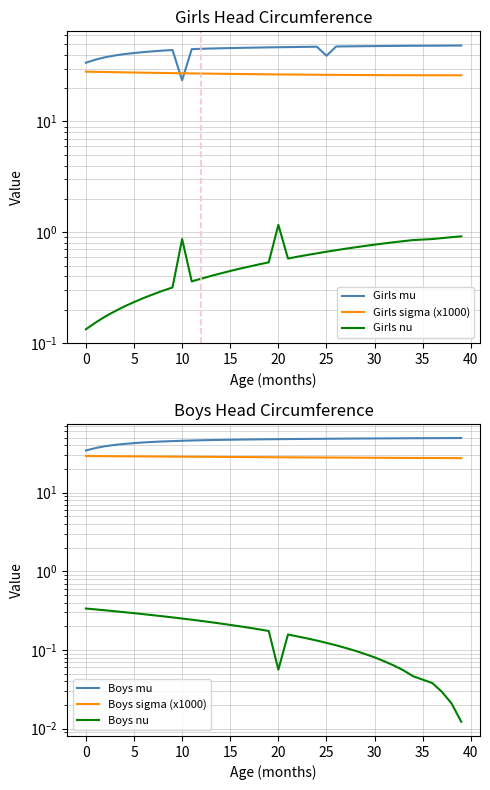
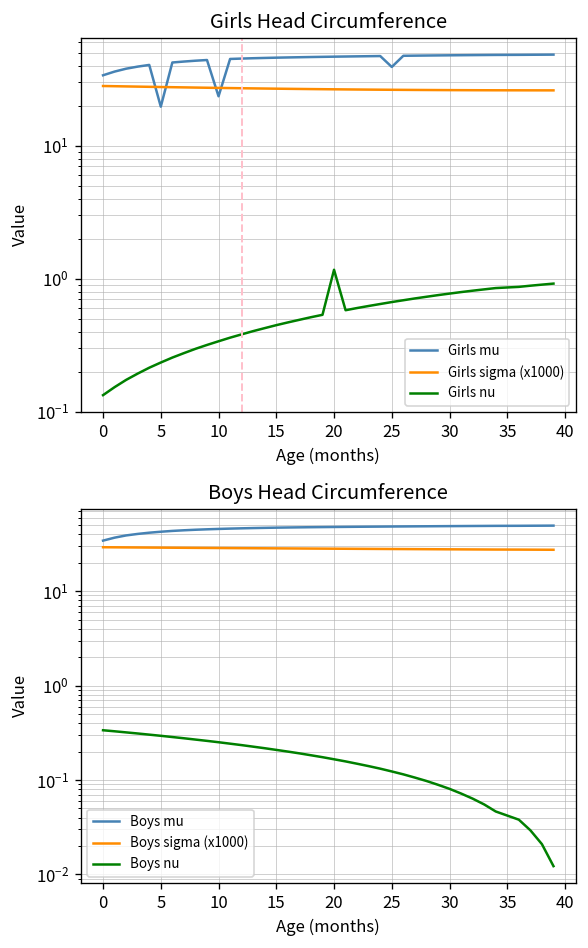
  {
    "Girls Head Circumference": {
      "Girls mu": {
        "0": 34,
-       "5": 41,
+       "5": 20,
        "10": 24,
        "15": 46,
        "20": 47,
        "25": 39,
        "30": 48
      },
      "Girls sigma (x1000)": {
        "0": 28,
        "5": 28,
        "10": 27,
        "15": 27,
        "20": 27,
        "25": 26,
        "30": 26
      },
      "Girls nu": {
        "0": 0.13,
        "5": 0.23,
-       "10": 0.9,
+       "10": 0.34,
        "15": 0.45,
        "20": 1.2,
        "25": 0.7,
        "30": 0.8
      }
    },
    "Boys Head Circumference": {
      "Boys mu": {
        "0": 30,
        "5": 40,
        "10": 50,
        "15": 50,
        "20": 50,
        "25": 50,
        "30": 50
      },
      "Boys sigma (x1000)": {
        "0": 29,
        "5": 29,
        "10": 29,
        "15": 28,
        "20": 28,
        "25": 28,
        "30": 28
      },
      "Boys nu": {
        "0": 0.34,
        "5": 0.29,
        "10": 0.25,
        "15": 0.21,
-       "20": 0.06,
+       "20": 0.17,
        "25": 0.12,
        "30": 0.08
      }
    }
  }
